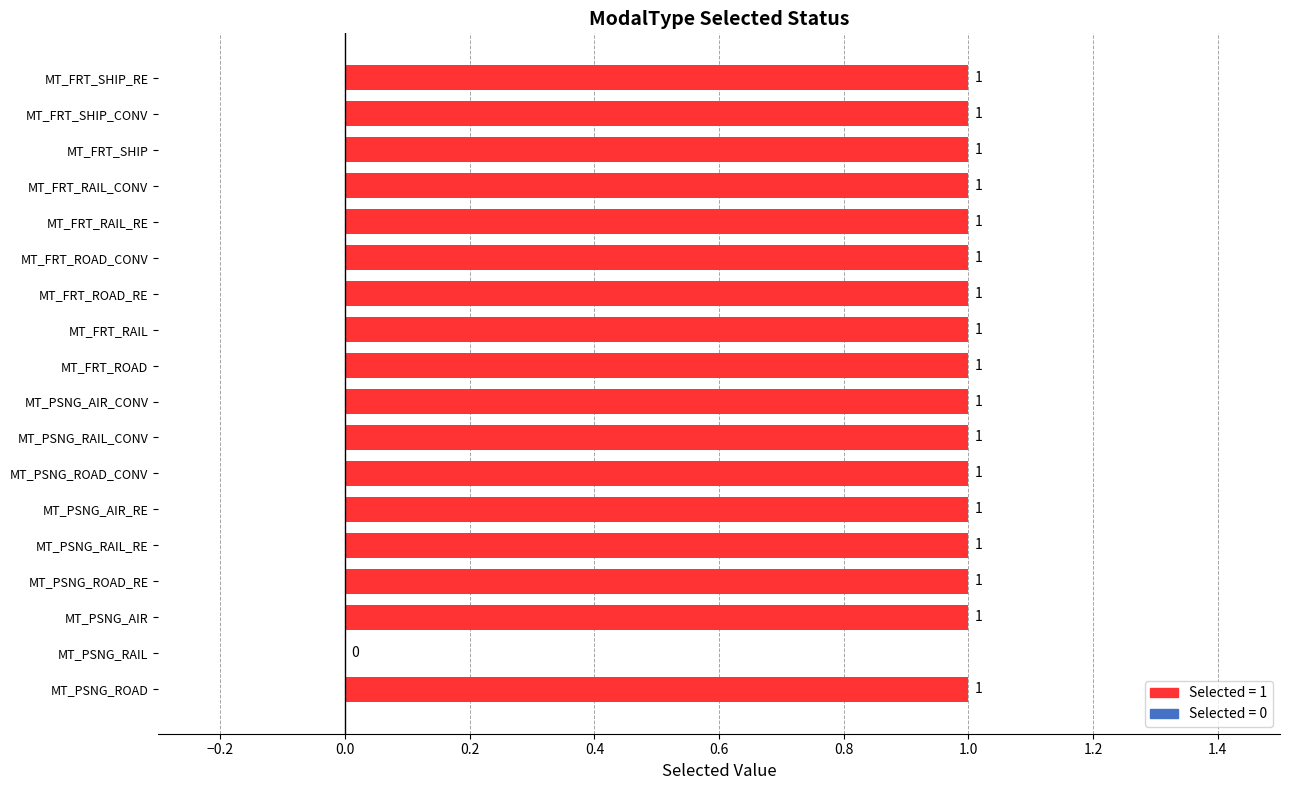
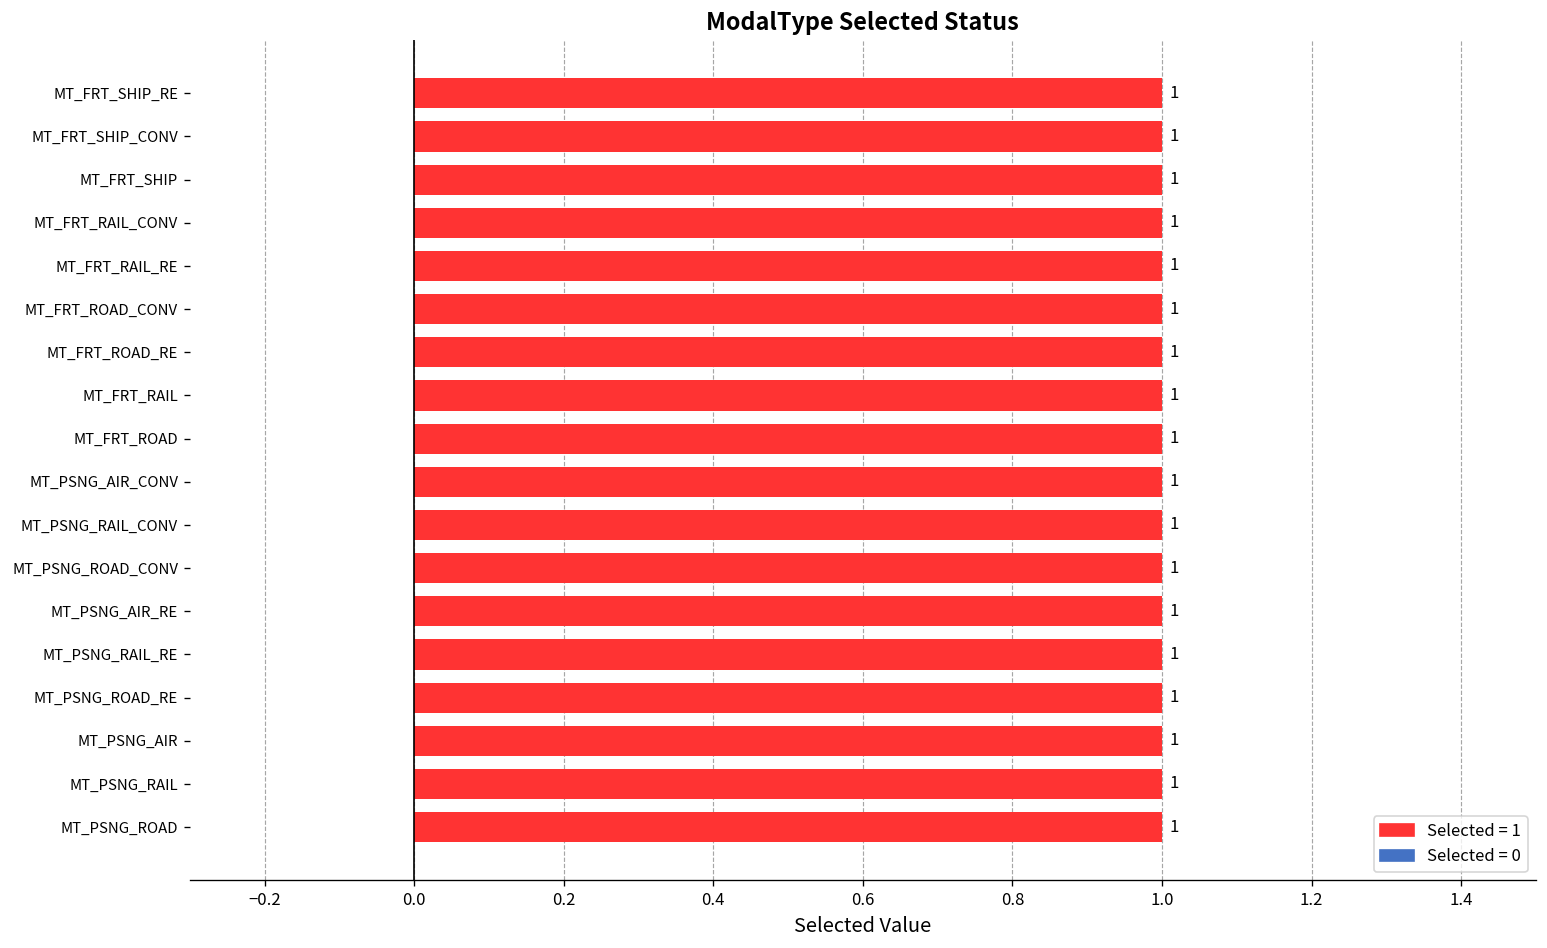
  {
    "MT_FRT_SHIP_RE": 1,
    "MT_FRT_SHIP_CONV": 1,
    "MT_FRT_SHIP": 1,
    "MT_FRT_RAIL_CONV": 1,
    "MT_FRT_RAIL_RE": 1,
    "MT_FRT_ROAD_CONV": 1,
    "MT_FRT_ROAD_RE": 1,
    "MT_FRT_RAIL": 1,
    "MT_FRT_ROAD": 1,
    "MT_PSNG_AIR_CONV": 1,
    "MT_PSNG_RAIL_CONV": 1,
    "MT_PSNG_ROAD_CONV": 1,
    "MT_PSNG_AIR_RE": 1,
    "MT_PSNG_RAIL_RE": 1,
    "MT_PSNG_ROAD_RE": 1,
    "MT_PSNG_AIR": 1,
-   "MT_PSNG_RAIL": 0,
+   "MT_PSNG_RAIL": 1,
    "MT_PSNG_ROAD": 1
  }
